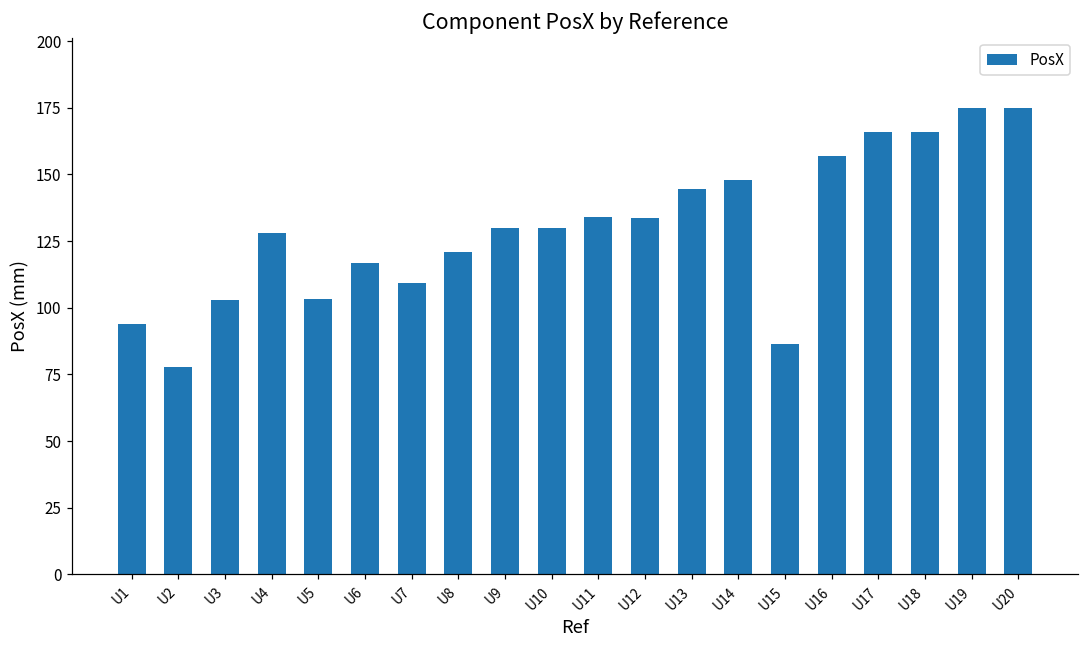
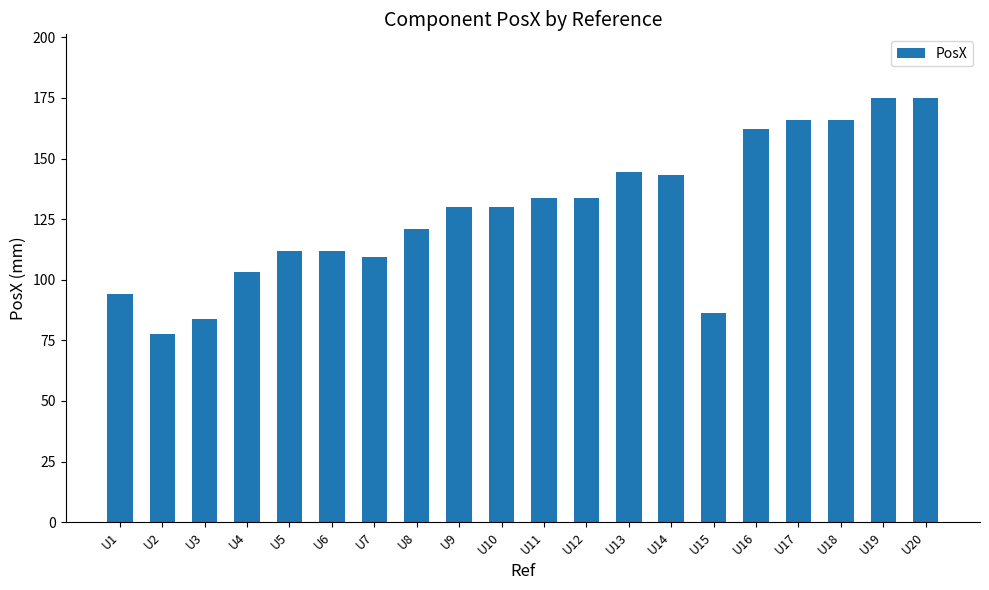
  {
    "U1": 94,
    "U2": 78,
-   "U3": 103,
-   "U4": 128,
-   "U5": 103,
-   "U6": 117,
+   "U3": 84,
+   "U4": 103,
+   "U5": 112,
+   "U6": 112,
    "U7": 109,
    "U8": 121,
    "U9": 130,
    "U10": 130,
    "U11": 134,
    "U12": 134,
    "U13": 144,
-   "U14": 148,
+   "U14": 143,
    "U15": 86,
-   "U16": 157,
+   "U16": 162,
    "U17": 166,
    "U18": 166,
    "U19": 175,
    "U20": 175
  }
